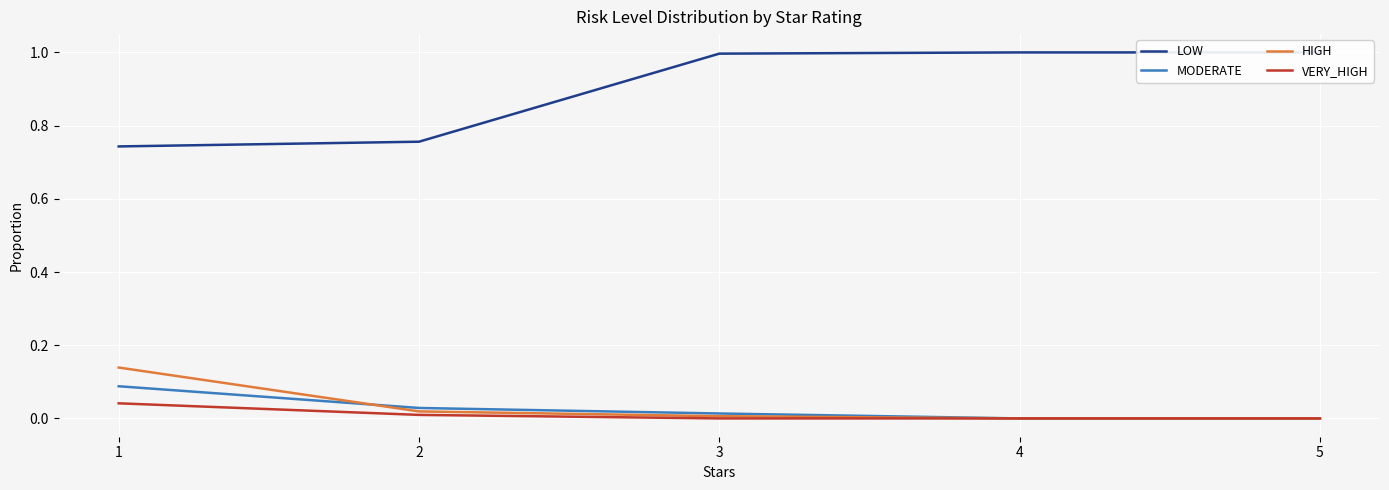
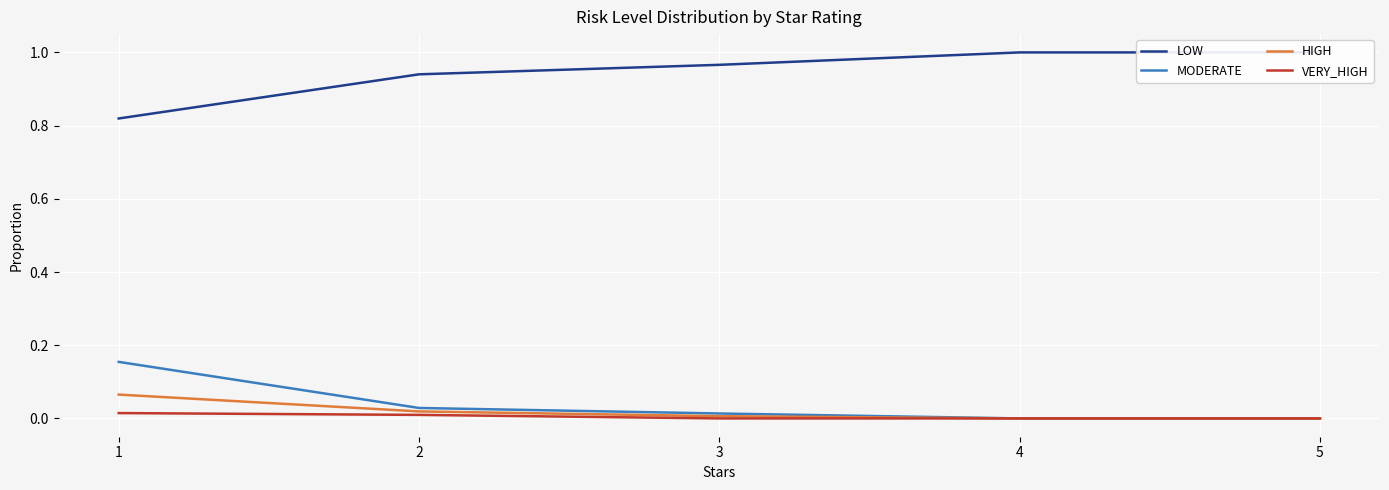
  {
    "LOW": {
-     "1": 0.74,
-     "2": 0.76,
-     "3": 1.00,
+     "1": 0.82,
+     "2": 0.94,
+     "3": 0.97,
      "4": 1.00
    },
    "MODERATE": {
-     "1": 0.09,
+     "1": 0.15,
      "2": 0.03,
      "3": 0.01
    },
    "HIGH": {
-     "1": 0.14,
+     "1": 0.07,
      "2": 0.02
    },
    "VERY_HIGH": {
-     "1": 0.04,
+     "1": 0.01,
      "2": 0.01
    }
  }
